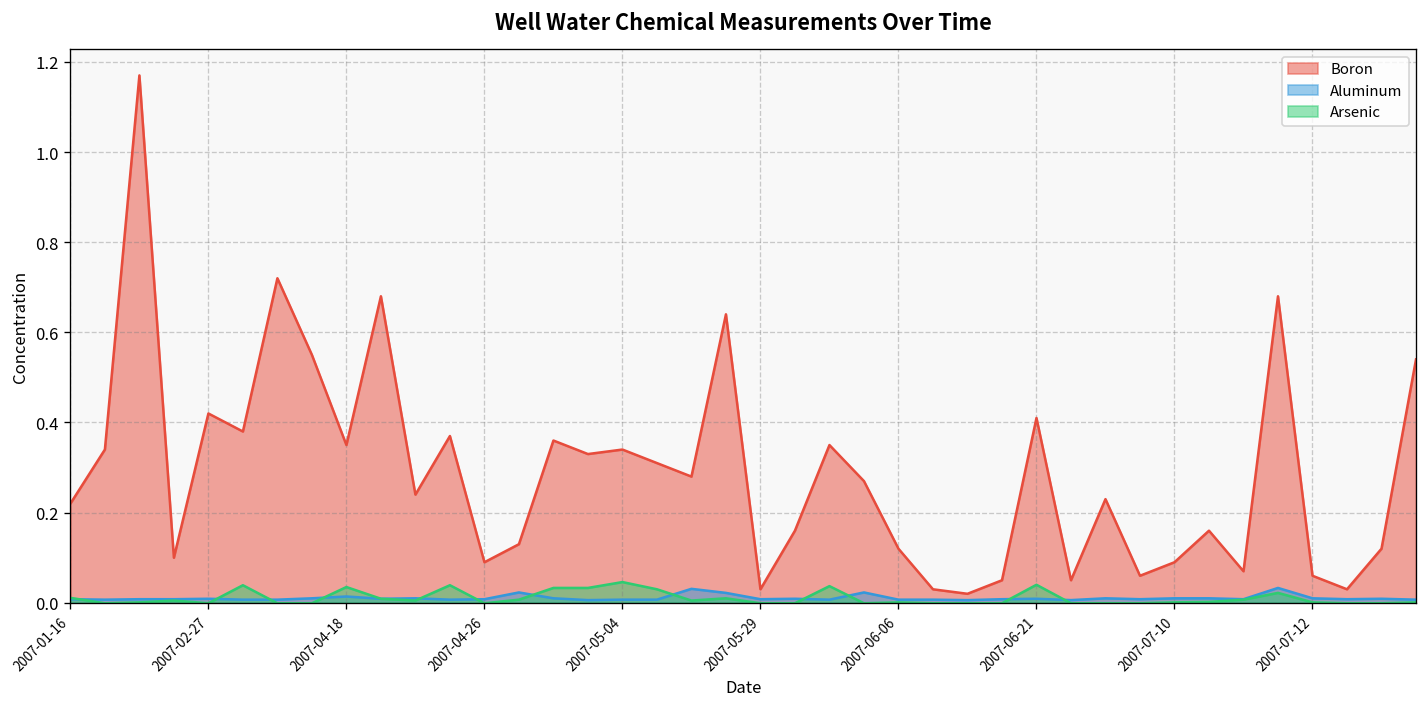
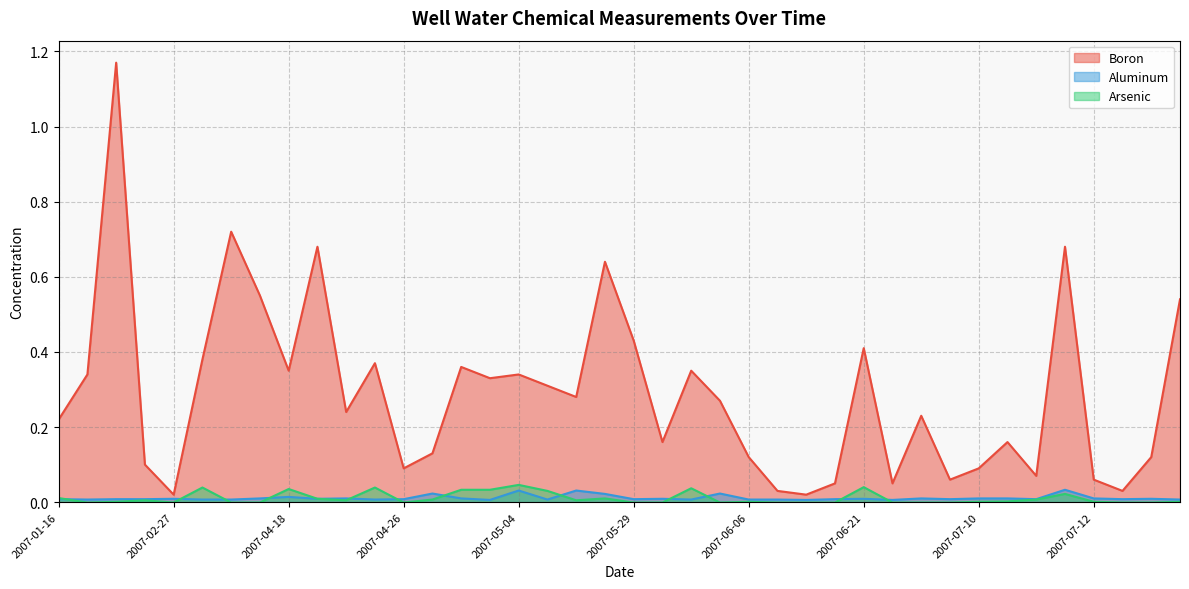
  {
    "Boron": {
-     "2007-02-27": 0.42,
+     "2007-02-27": 0.02,
      "2007-05-04": 0.34,
-     "2007-05-29": 0.03,
+     "2007-05-29": 0.43,
      "2007-06-21": 0.41,
      "2007-07-10": 0.09
    },
    "Aluminum": {
      "2007-02-27": 0.01,
-     "2007-05-04": 0.01,
+     "2007-05-04": 0.03,
      "2007-05-29": 0.01,
      "2007-06-21": 0.01,
      "2007-07-10": 0.01
    }
  }
